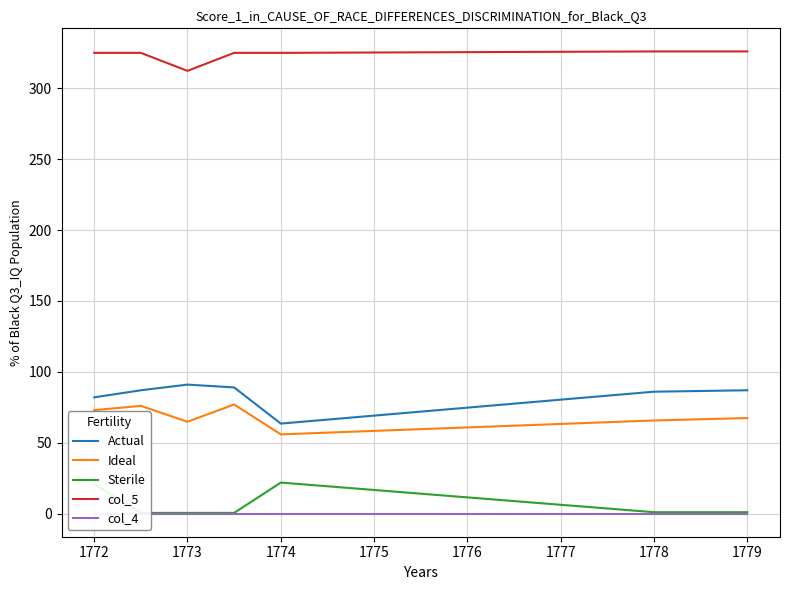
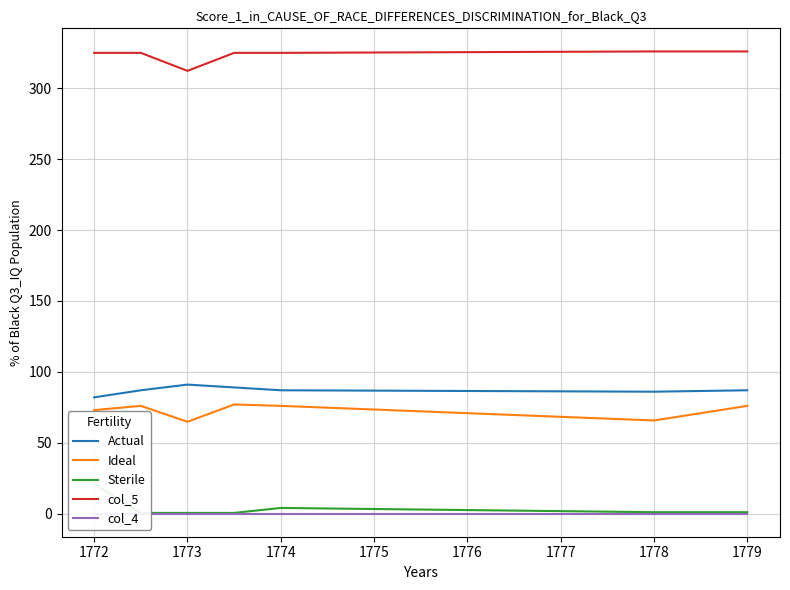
  {
    "Actual": {
      "1772": 82,
      "1773": 91,
-     "1774": 64,
+     "1774": 87,
      "1778": 86,
      "1779": 87
    },
    "Ideal": {
      "1772": 73,
      "1773": 65,
-     "1774": 56,
+     "1774": 76,
      "1778": 66,
-     "1779": 67
+     "1779": 76
    },
    "Sterile": {
-     "1774": 22
+     "1774": 4
    },
    "col_5": {
      "1772": 325,
      "1773": 312,
      "1774": 325,
      "1778": 326,
      "1779": 326
    },
    "col_4": {
      "1774": 0
    }
  }
